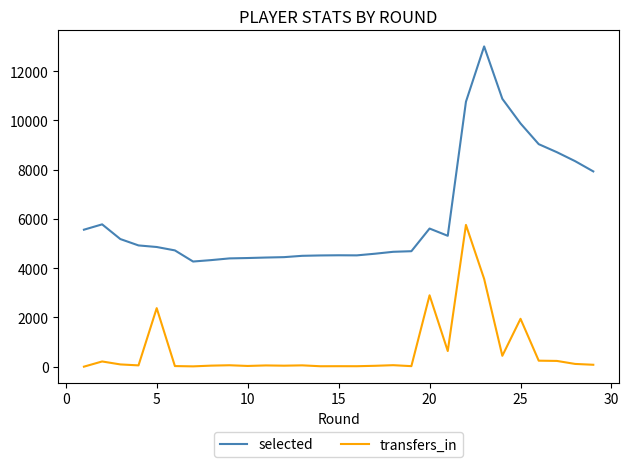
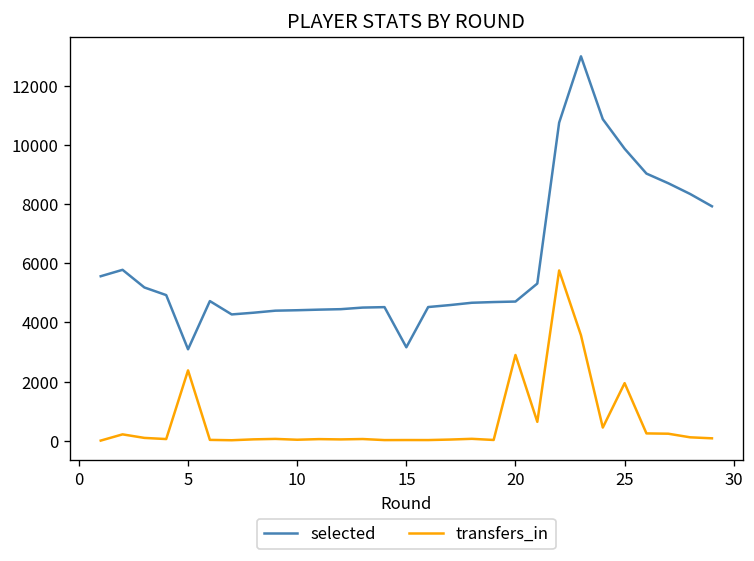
  {
    "selected": {
-     "5": 4900,
+     "5": 3100,
      "10": 4400,
-     "15": 4500,
-     "20": 5600,
+     "15": 3200,
+     "20": 4700,
      "25": 9900
    },
    "transfers_in": {
      "5": 2400,
      "10": 0,
      "15": 0,
      "20": 2900,
      "25": 1900
    }
  }
